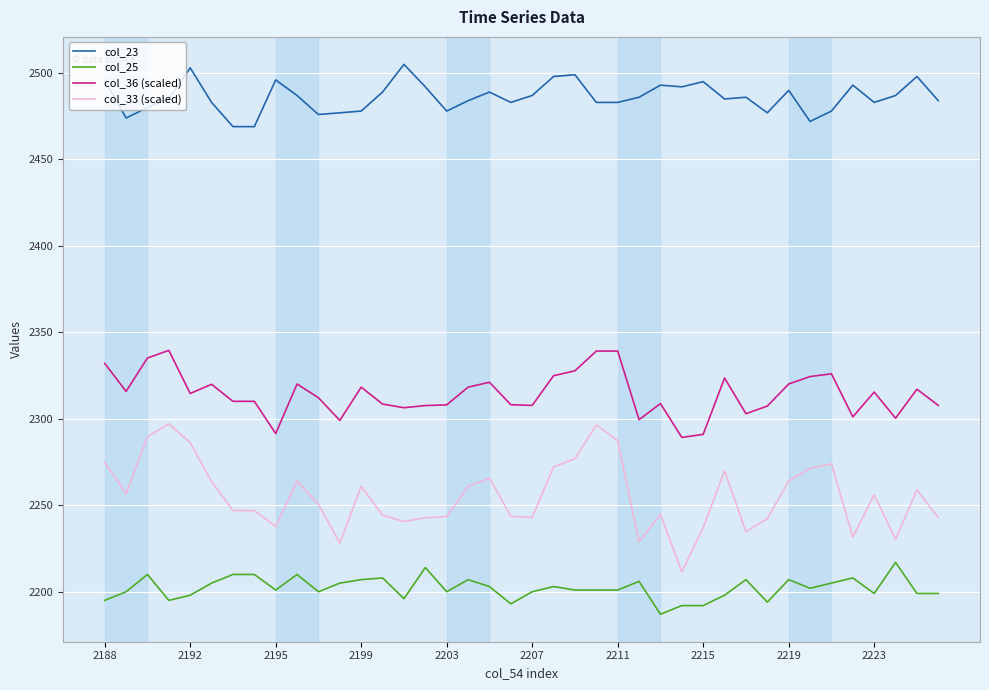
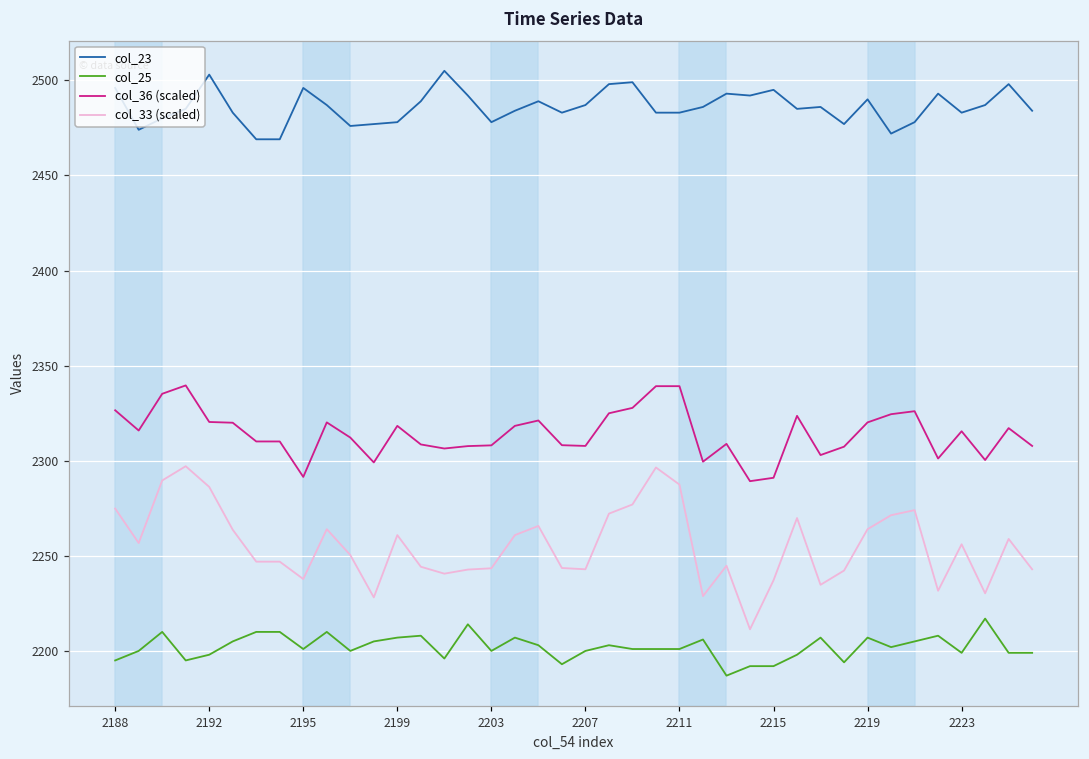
  {
    "col_23": {
      "2192": 2503,
      "2195": 2496,
      "2199": 2478,
      "2203": 2478,
      "2207": 2487,
      "2211": 2483,
      "2215": 2495,
      "2219": 2490,
      "2223": 2483
    },
    "col_25": {
      "2188": 2195,
      "2192": 2198,
      "2195": 2201,
      "2199": 2207,
      "2203": 2200,
      "2207": 2200,
      "2211": 2201,
      "2215": 2192,
      "2219": 2207,
      "2223": 2199
    },
    "col_36 (scaled)": {
-     "2188": 2332,
-     "2192": 2315,
+     "2188": 2327,
+     "2192": 2320,
      "2195": 2291,
      "2199": 2318,
      "2203": 2308,
      "2207": 2308,
      "2211": 2339,
      "2215": 2291,
      "2219": 2320,
      "2223": 2315
    },
    "col_33 (scaled)": {
      "2188": 2275,
      "2192": 2286,
      "2195": 2238,
      "2199": 2261,
      "2203": 2243,
      "2207": 2243,
      "2211": 2287,
      "2215": 2237,
      "2219": 2264,
      "2223": 2256
    }
  }
